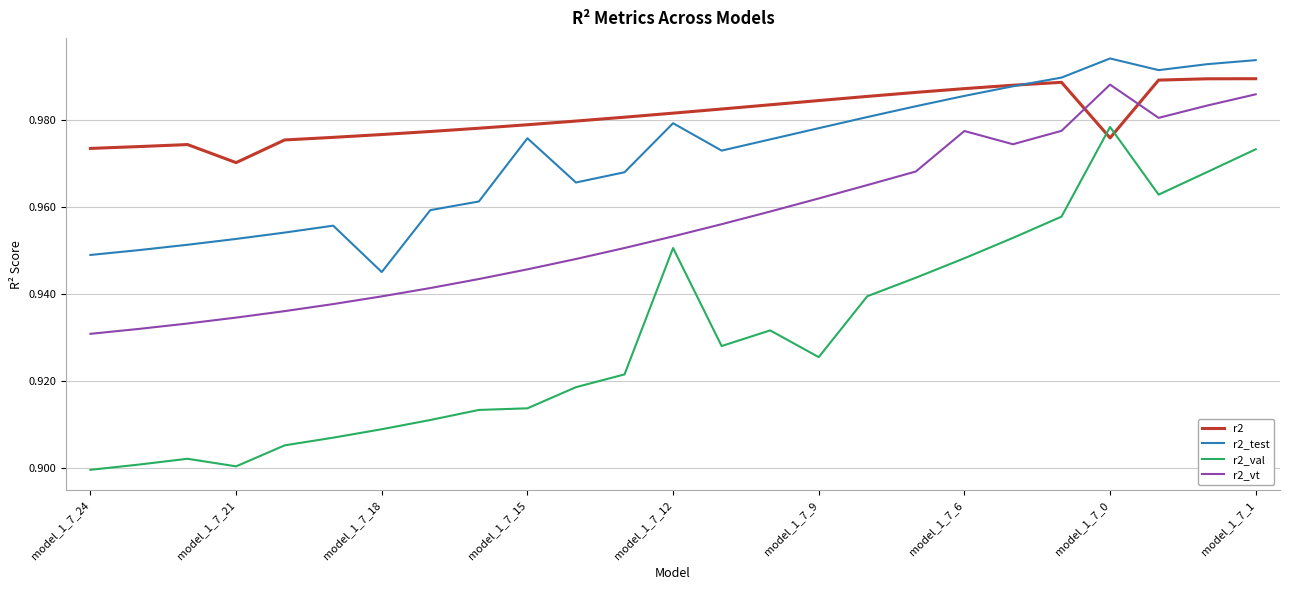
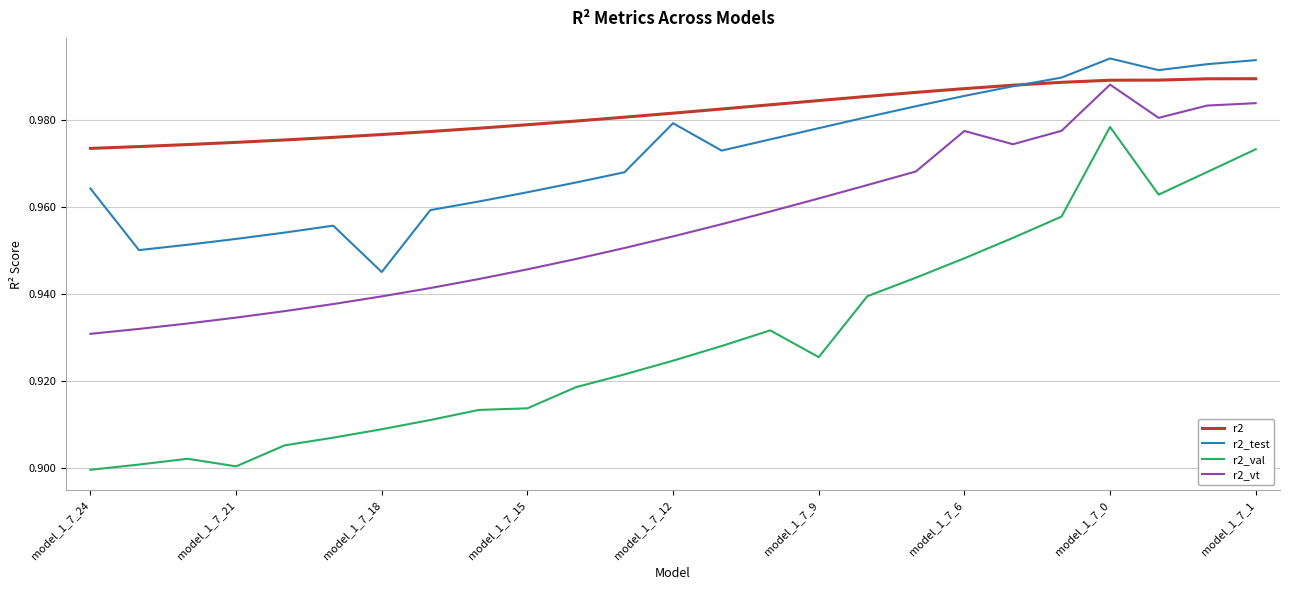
  {
    "r2": {
      "model_1_7_24": 0.974,
-     "model_1_7_21": 0.970,
+     "model_1_7_21": 0.975,
      "model_1_7_18": 0.977,
      "model_1_7_15": 0.979,
      "model_1_7_12": 0.982,
      "model_1_7_9": 0.985,
      "model_1_7_6": 0.987,
-     "model_1_7_0": 0.976,
+     "model_1_7_0": 0.989,
      "model_1_7_1": 0.990
    },
    "r2_test": {
-     "model_1_7_24": 0.949,
+     "model_1_7_24": 0.964,
      "model_1_7_21": 0.953,
      "model_1_7_18": 0.945,
-     "model_1_7_15": 0.976,
+     "model_1_7_15": 0.963,
      "model_1_7_12": 0.979,
      "model_1_7_9": 0.978,
      "model_1_7_6": 0.986,
      "model_1_7_0": 0.994,
      "model_1_7_1": 0.994
    },
    "r2_val": {
      "model_1_7_24": 0.900,
      "model_1_7_21": 0.900,
      "model_1_7_18": 0.909,
      "model_1_7_15": 0.914,
-     "model_1_7_12": 0.951,
+     "model_1_7_12": 0.925,
      "model_1_7_9": 0.925,
      "model_1_7_6": 0.948,
      "model_1_7_0": 0.978,
      "model_1_7_1": 0.973
    },
    "r2_vt": {
      "model_1_7_24": 0.931,
      "model_1_7_21": 0.935,
      "model_1_7_18": 0.939,
      "model_1_7_15": 0.946,
      "model_1_7_12": 0.953,
      "model_1_7_9": 0.962,
      "model_1_7_6": 0.978,
      "model_1_7_0": 0.988,
-     "model_1_7_1": 0.986
+     "model_1_7_1": 0.984
    }
  }
